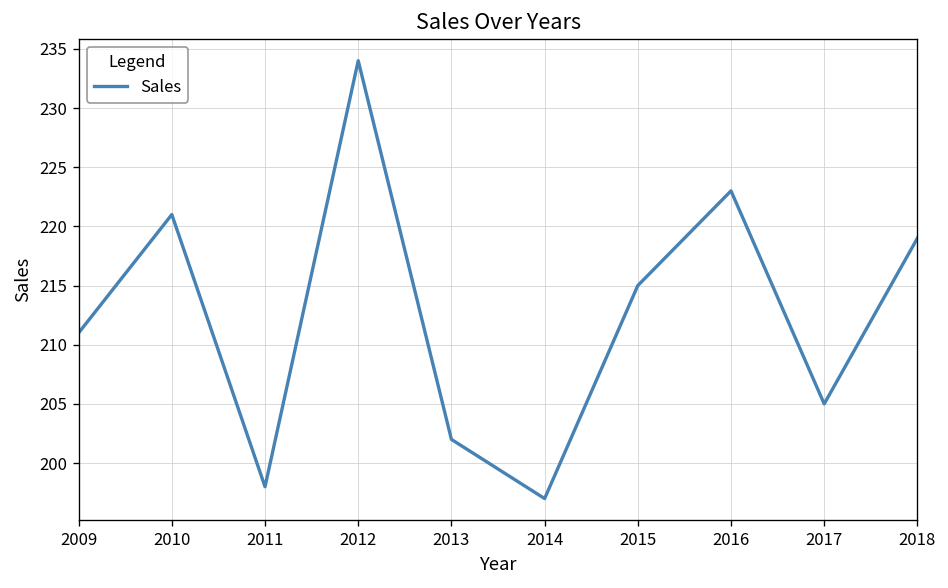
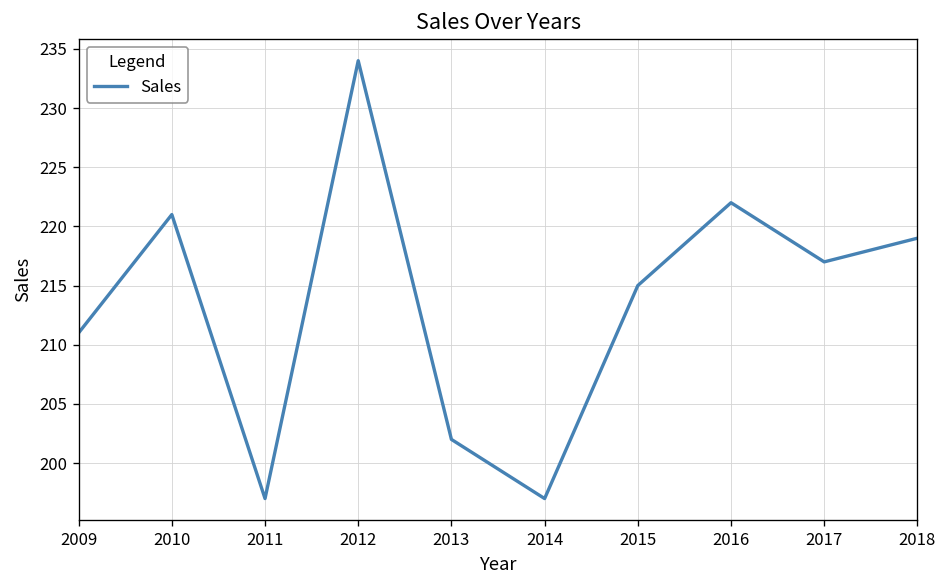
  {
    "2009": 211,
    "2010": 221,
-   "2011": 198,
+   "2011": 197,
    "2012": 234,
    "2013": 202,
    "2014": 197,
    "2015": 215,
-   "2016": 223,
-   "2017": 205,
+   "2016": 222,
+   "2017": 217,
    "2018": 219
  }
